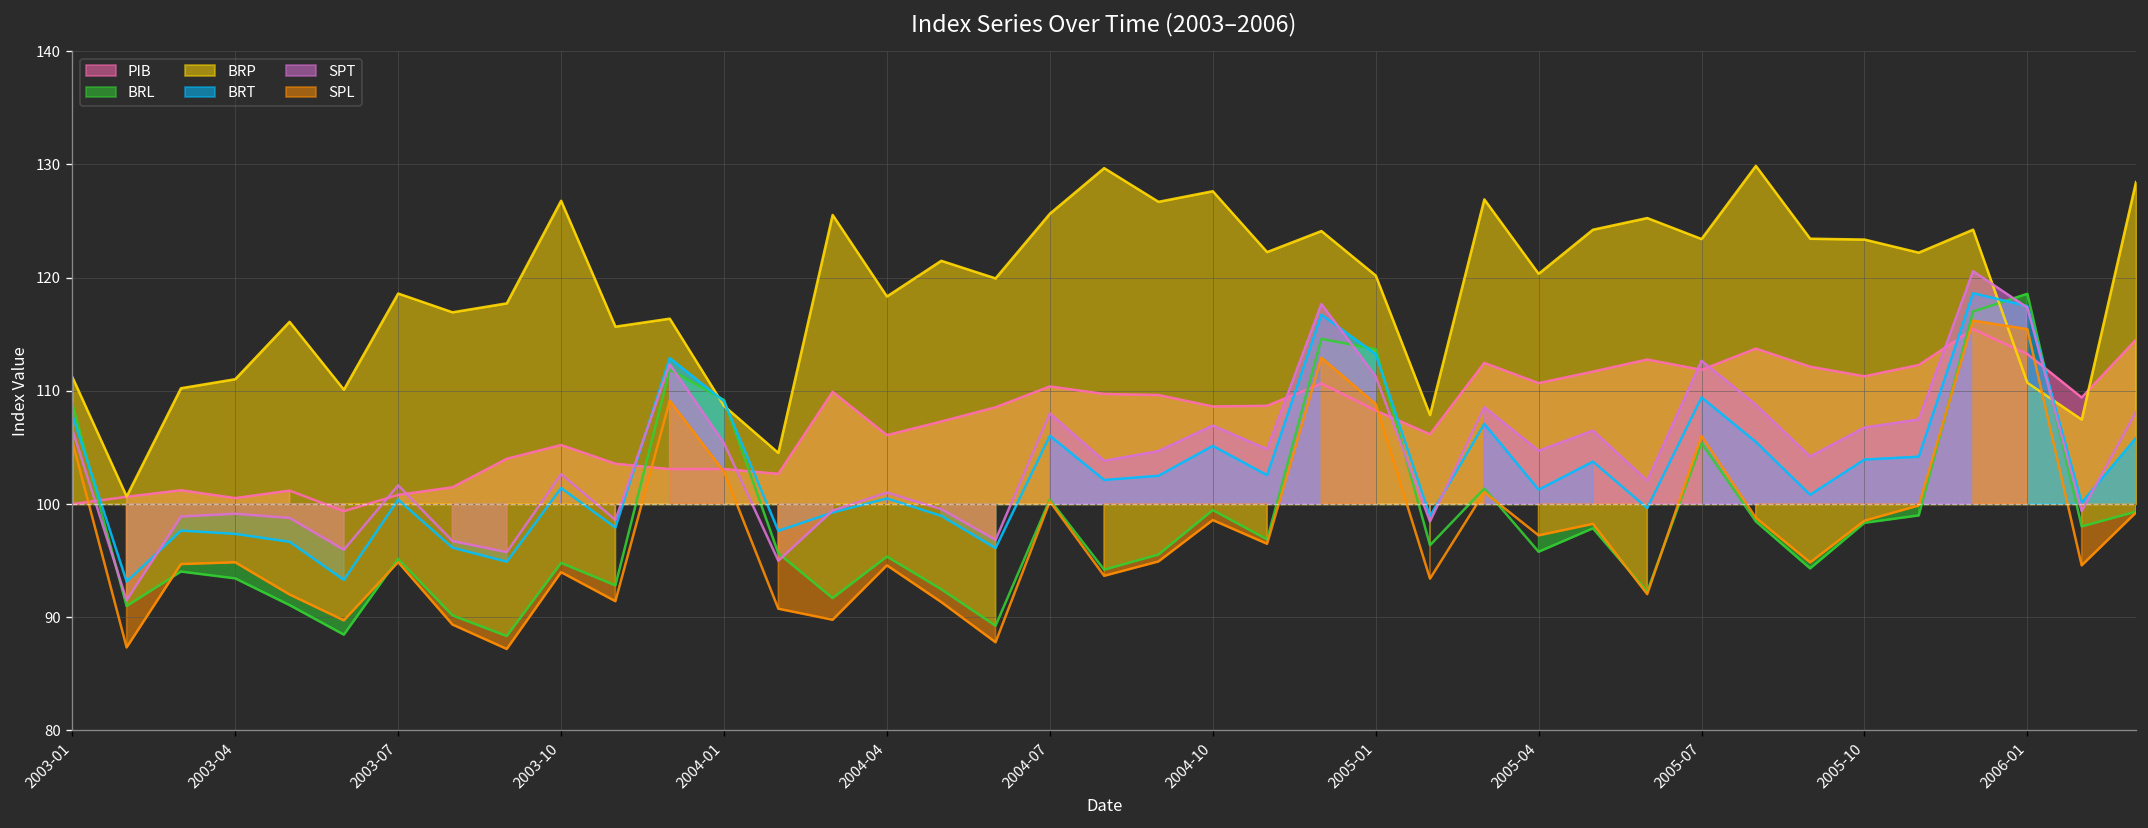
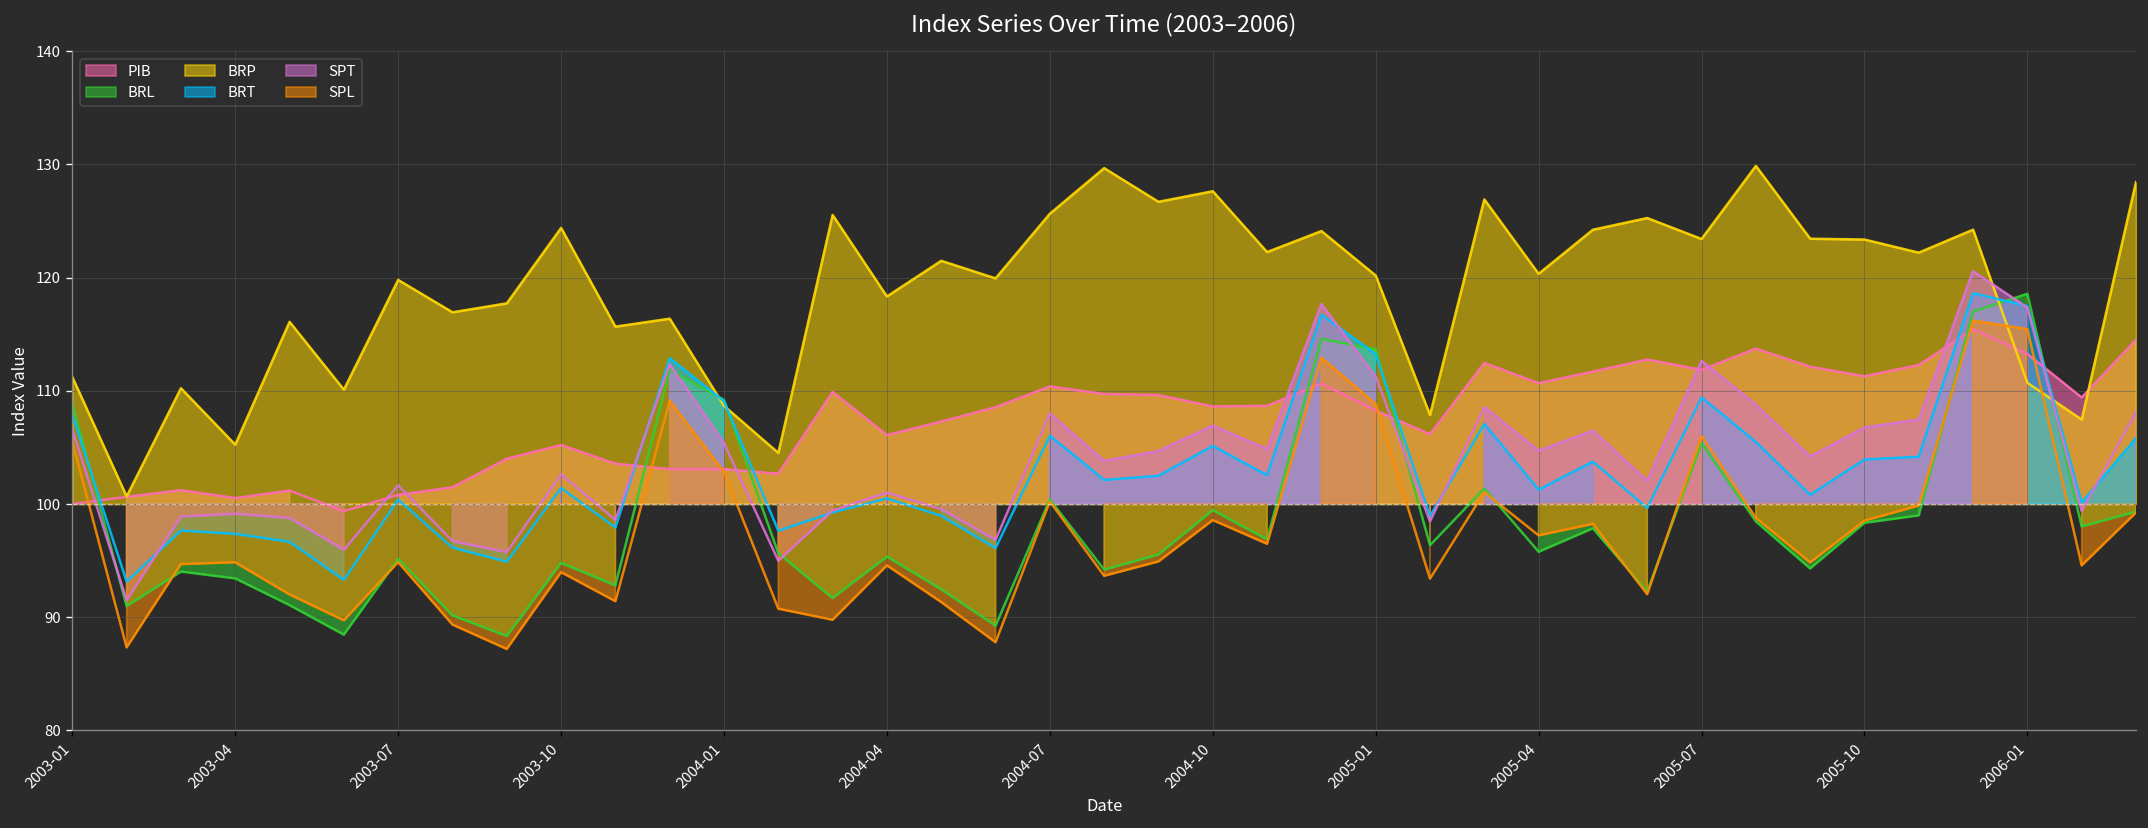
  {
    "BRP": {
      "2003-01": 111,
-     "2003-04": 111,
-     "2003-07": 119,
-     "2003-10": 127,
+     "2003-04": 105,
+     "2003-07": 120,
+     "2003-10": 124,
      "2004-01": 109,
      "2004-04": 118,
      "2004-07": 126,
      "2004-10": 128,
      "2005-01": 120,
      "2005-04": 120,
      "2005-07": 123,
      "2005-10": 123,
      "2006-01": 111
    }
  }
